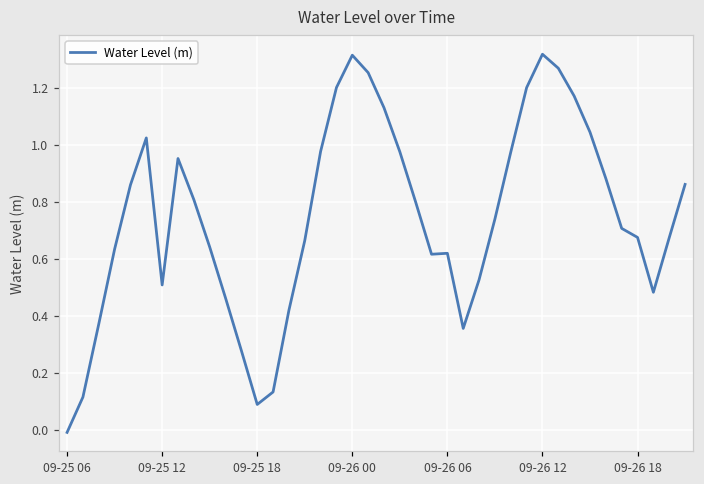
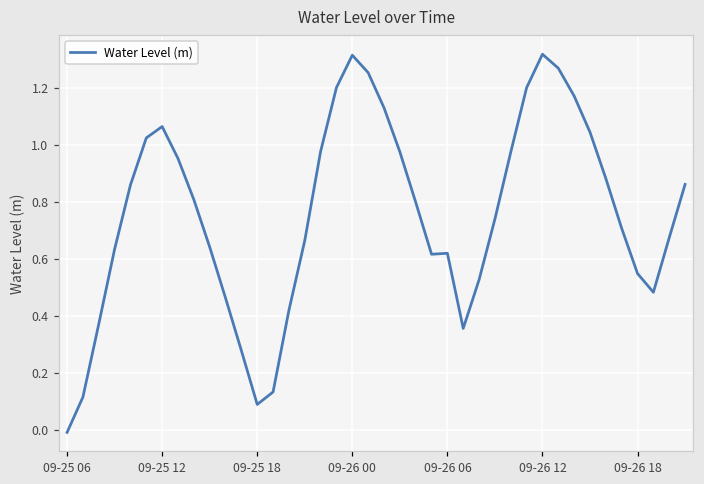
  {
    "09-25 06": -0.01,
-   "09-25 12": 0.51,
+   "09-25 12": 1.06,
    "09-25 18": 0.09,
    "09-26 00": 1.31,
    "09-26 06": 0.62,
    "09-26 12": 1.32,
-   "09-26 18": 0.67
+   "09-26 18": 0.55
  }
